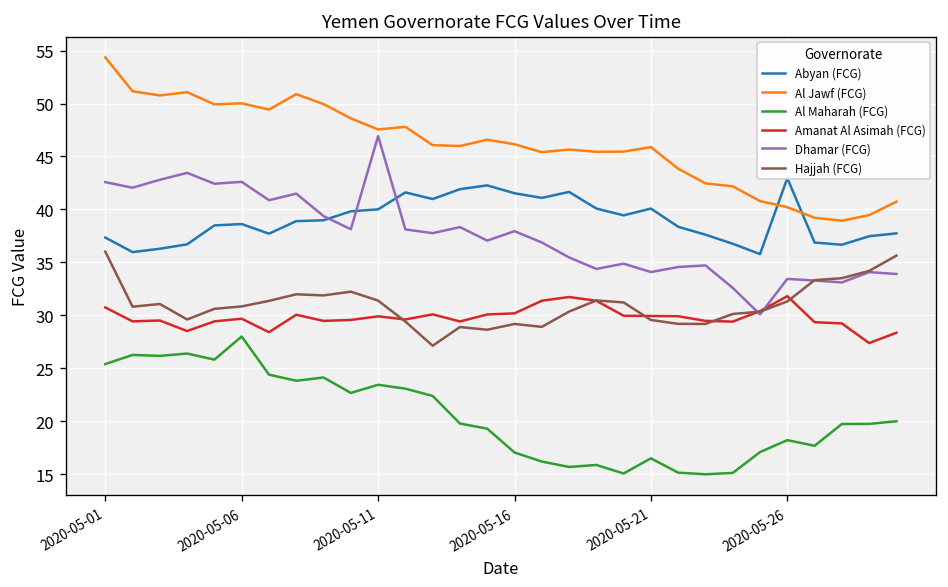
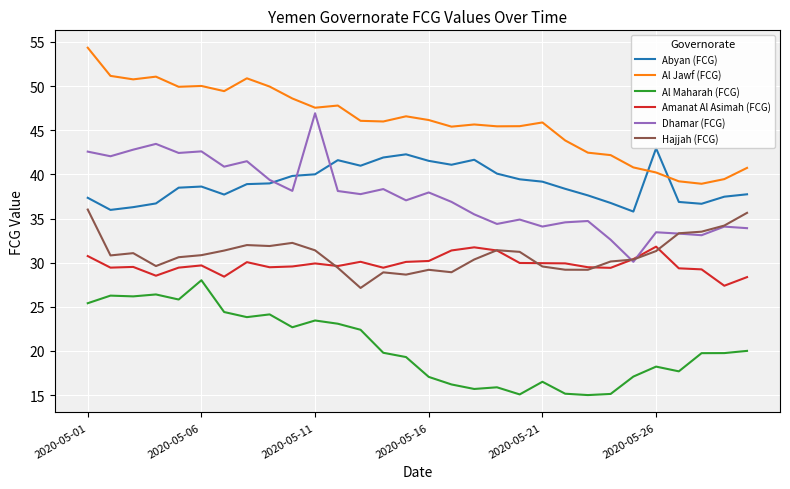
  {
    "Abyan (FCG)": {
      "2020-05-01": 37,
      "2020-05-06": 39,
      "2020-05-11": 40,
      "2020-05-16": 42,
-     "2020-05-21": 40,
+     "2020-05-21": 39,
      "2020-05-26": 43
    },
    "Al Jawf (FCG)": {
      "2020-05-01": 54,
      "2020-05-06": 50,
      "2020-05-11": 48,
      "2020-05-16": 46,
      "2020-05-21": 46,
      "2020-05-26": 40
    },
    "Al Maharah (FCG)": {
      "2020-05-01": 25,
      "2020-05-06": 28,
      "2020-05-11": 23,
      "2020-05-16": 17,
      "2020-05-21": 17,
      "2020-05-26": 18
    },
    "Amanat Al Asimah (FCG)": {
      "2020-05-01": 31,
      "2020-05-06": 30,
      "2020-05-11": 30,
      "2020-05-16": 30,
      "2020-05-21": 30,
      "2020-05-26": 32
    },
    "Dhamar (FCG)": {
      "2020-05-01": 43,
      "2020-05-06": 43,
      "2020-05-11": 47,
      "2020-05-16": 38,
      "2020-05-21": 34,
      "2020-05-26": 33
    },
    "Hajjah (FCG)": {
      "2020-05-01": 36,
      "2020-05-06": 31,
      "2020-05-11": 31,
      "2020-05-16": 29,
      "2020-05-21": 30,
      "2020-05-26": 31
    }
  }
